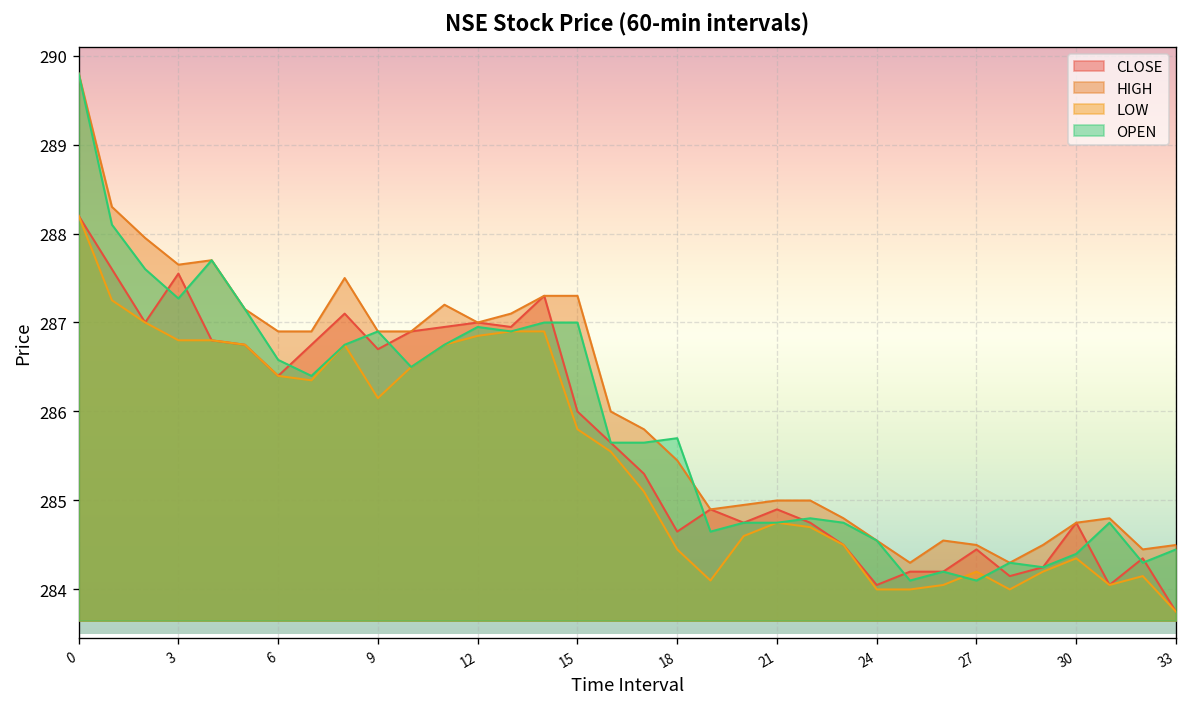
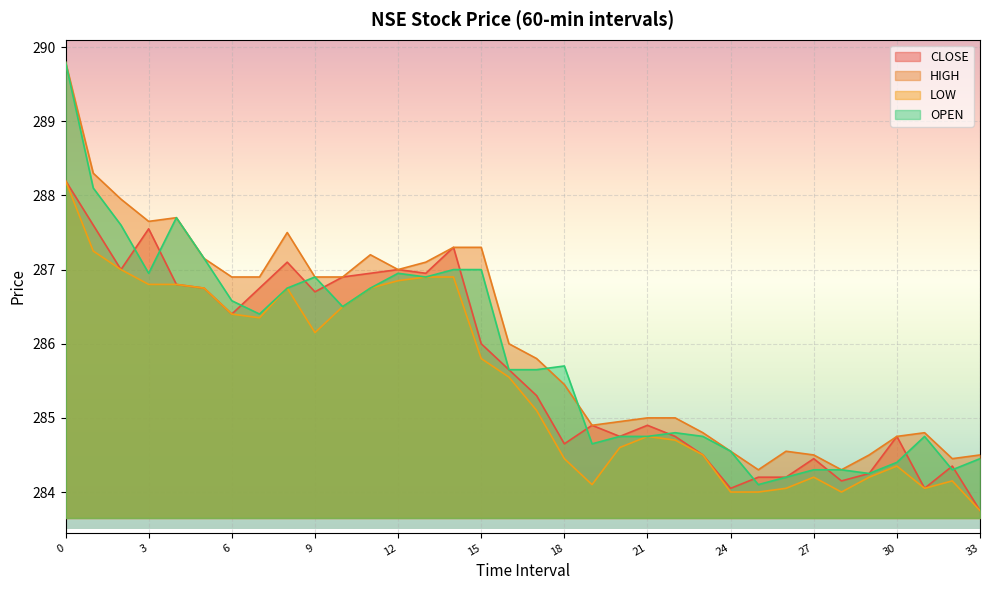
  {
    "OPEN": {
-     "3": 287.3,
+     "3": 287.0,
      "6": 286.6,
      "12": 287.0,
      "15": 287.0,
      "18": 285.7,
-     "27": 284.1,
+     "27": 284.3,
      "30": 284.4,
      "33": 284.5
    }
  }
